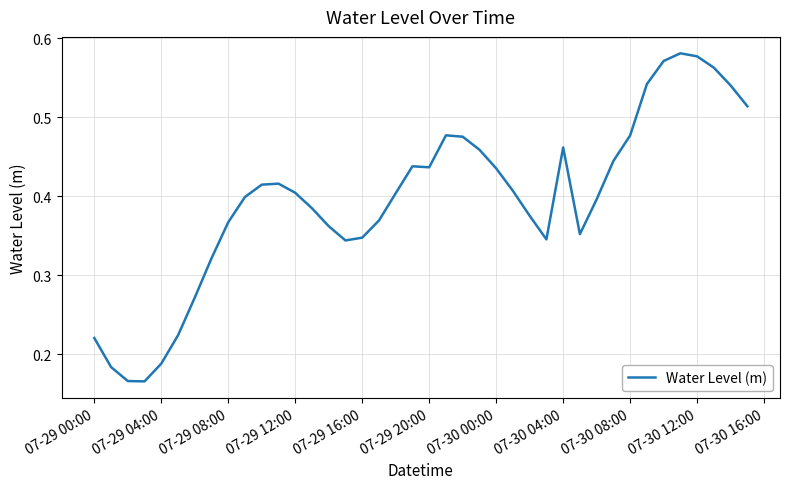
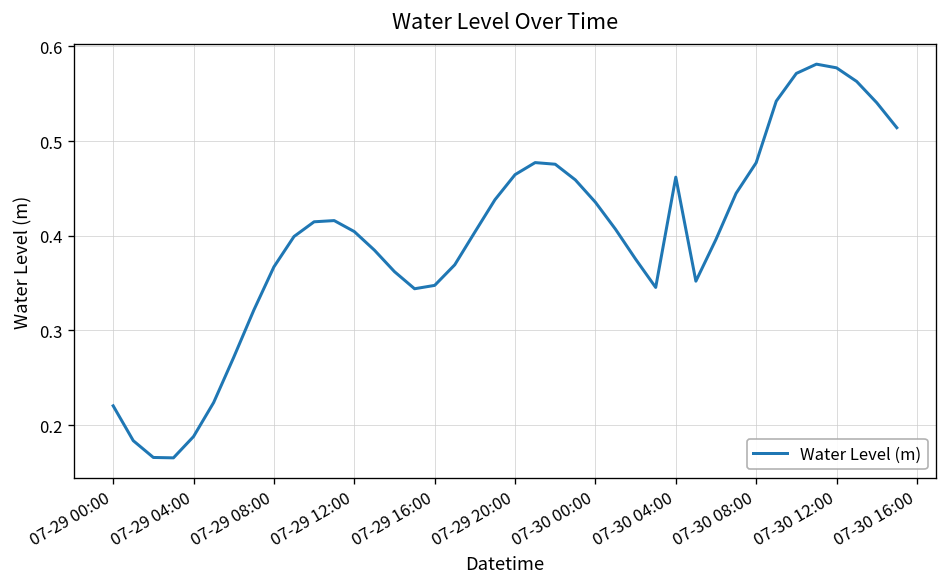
  {
    "07-29 00:00": 0.22,
    "07-29 04:00": 0.19,
    "07-29 08:00": 0.37,
    "07-29 12:00": 0.40,
    "07-29 16:00": 0.35,
-   "07-29 20:00": 0.44,
+   "07-29 20:00": 0.46,
    "07-30 00:00": 0.44,
    "07-30 04:00": 0.46,
    "07-30 08:00": 0.48,
    "07-30 12:00": 0.58
  }
